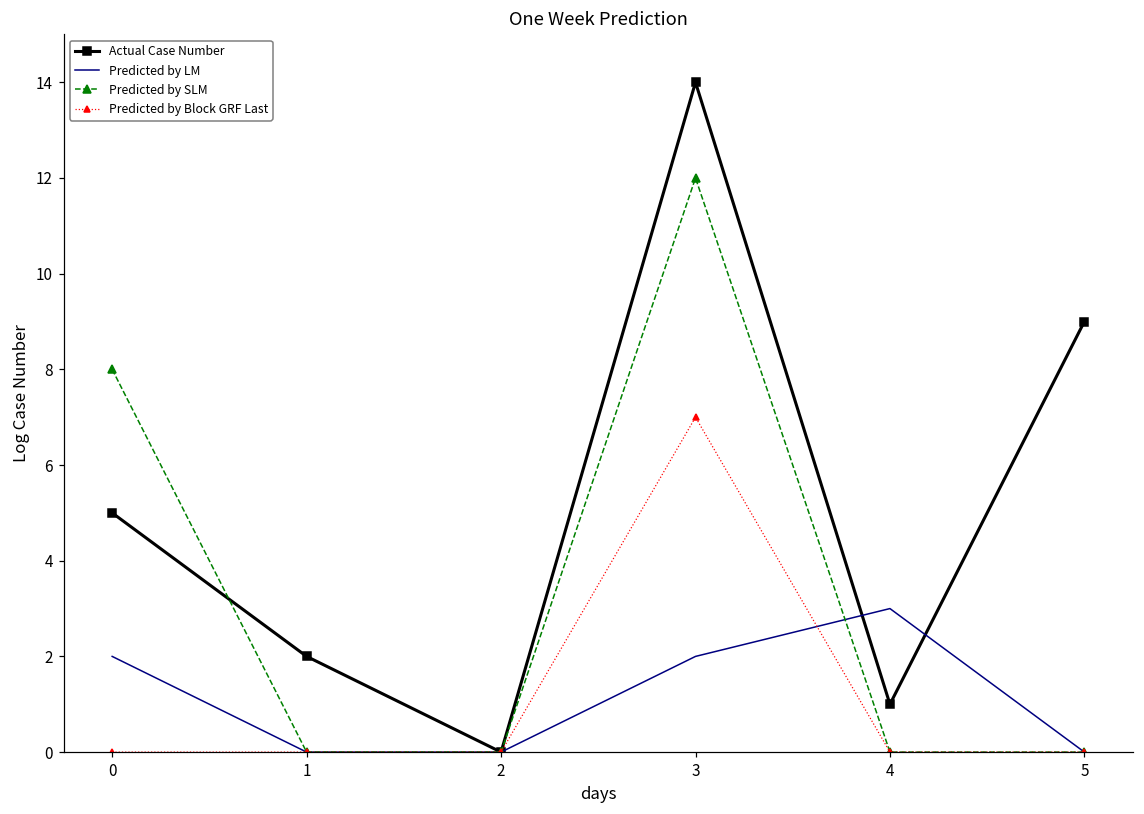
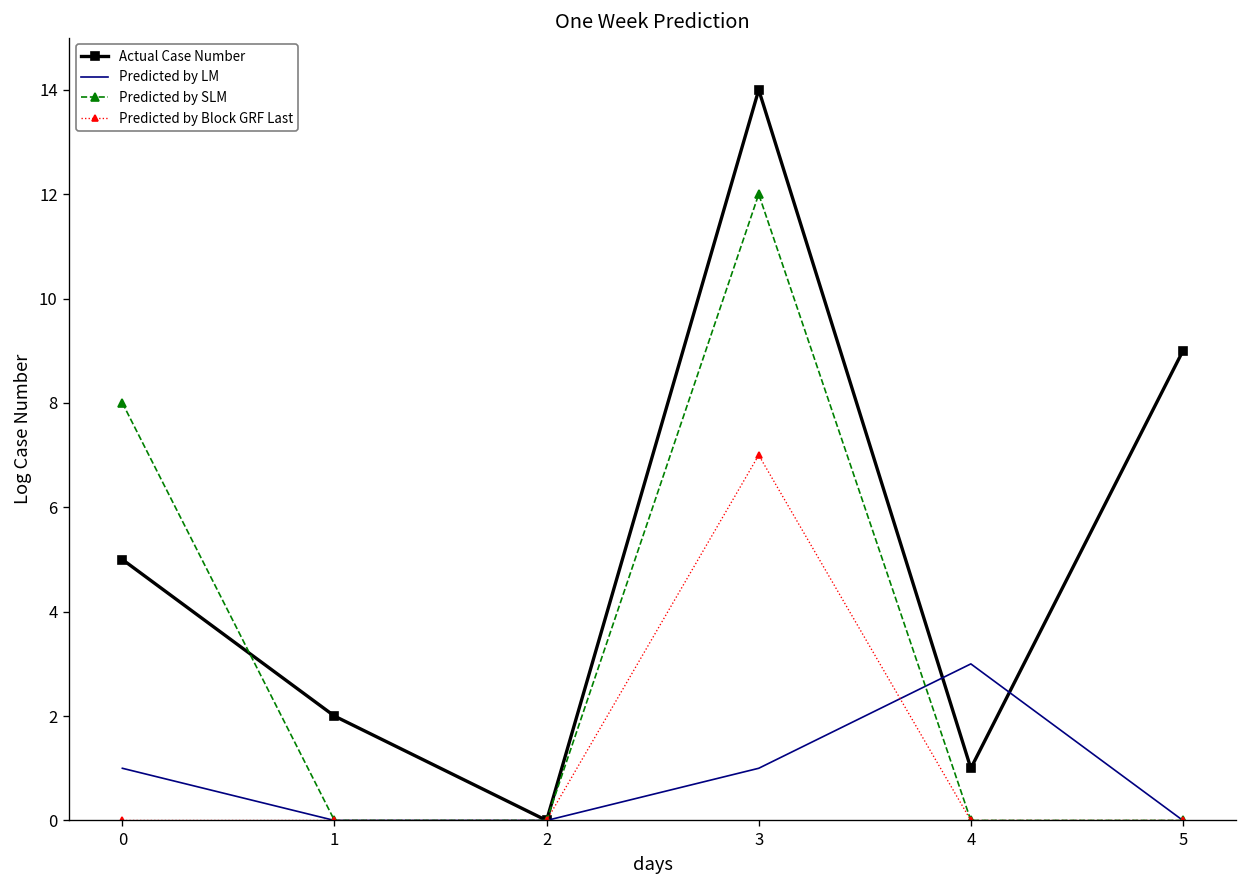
  {
    "Actual Case Number": {
      "0": 5,
      "1": 2,
      "3": 14,
      "4": 1,
      "5": 9
    },
    "Predicted by LM": {
-     "0": 2,
-     "3": 2,
+     "0": 1,
+     "3": 1,
      "4": 3
    },
    "Predicted by SLM": {
      "0": 8,
      "3": 12
    },
    "Predicted by Block GRF Last": {
      "0": 0,
      "3": 7
    }
  }
